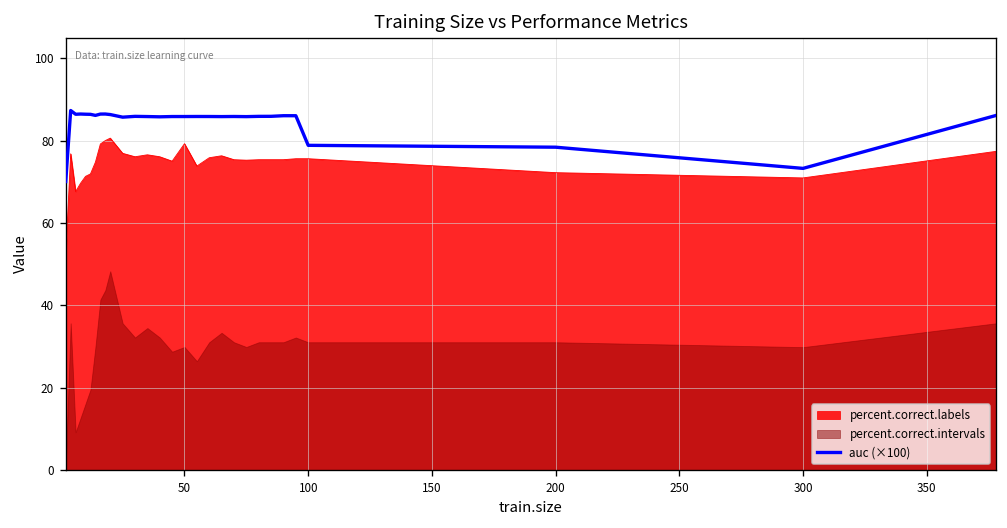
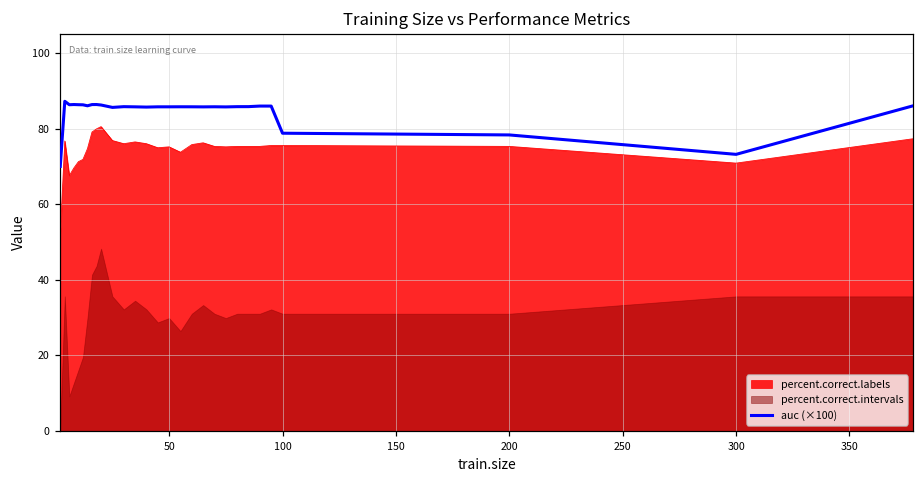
  {
    "percent.correct.labels": {
-     "50": 79,
+     "50": 75,
      "100": 76,
-     "200": 72,
+     "200": 75,
      "300": 71
    },
    "auc (×100)": {
      "50": 86,
      "100": 79,
      "200": 78,
      "300": 73
    },
    "percent.correct.intervals": {
      "50": 30,
      "100": 31,
      "200": 31,
-     "300": 30
+     "300": 36
    }
  }
